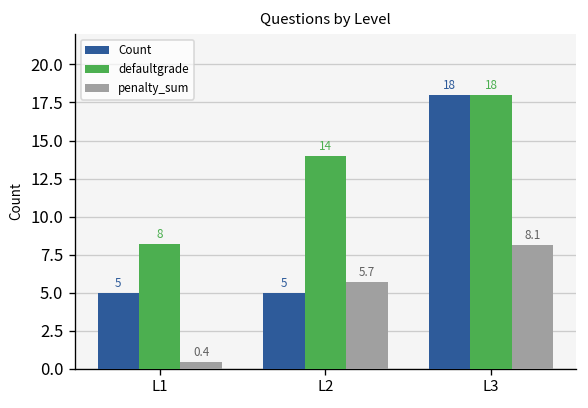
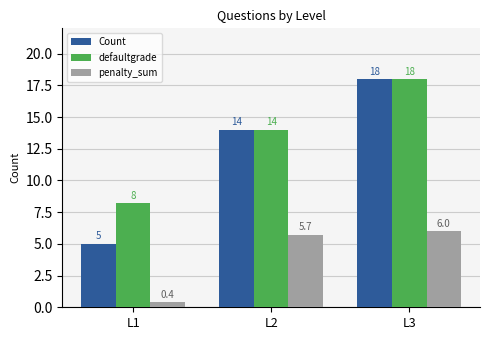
  {
    "Count": {
      "L1": 5,
-     "L2": 5,
+     "L2": 14,
      "L3": 18
    },
    "defaultgrade": {
      "L1": 8,
      "L2": 14,
      "L3": 18
    },
    "penalty_sum": {
      "L1": 0.4,
      "L2": 5.7,
-     "L3": 8.1
+     "L3": 6.0
    }
  }
